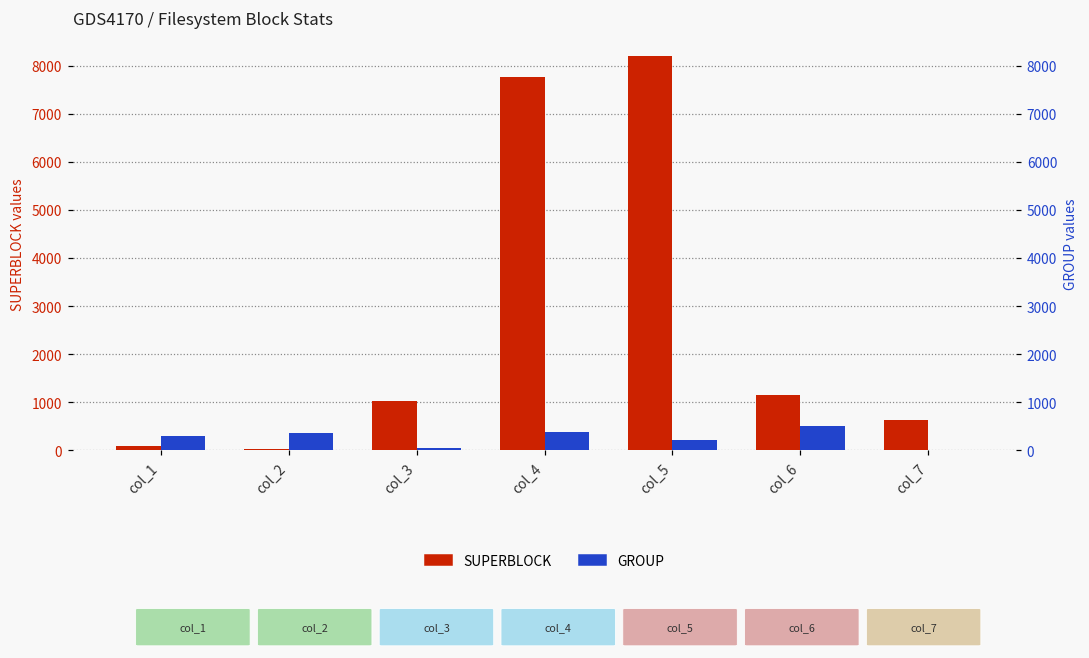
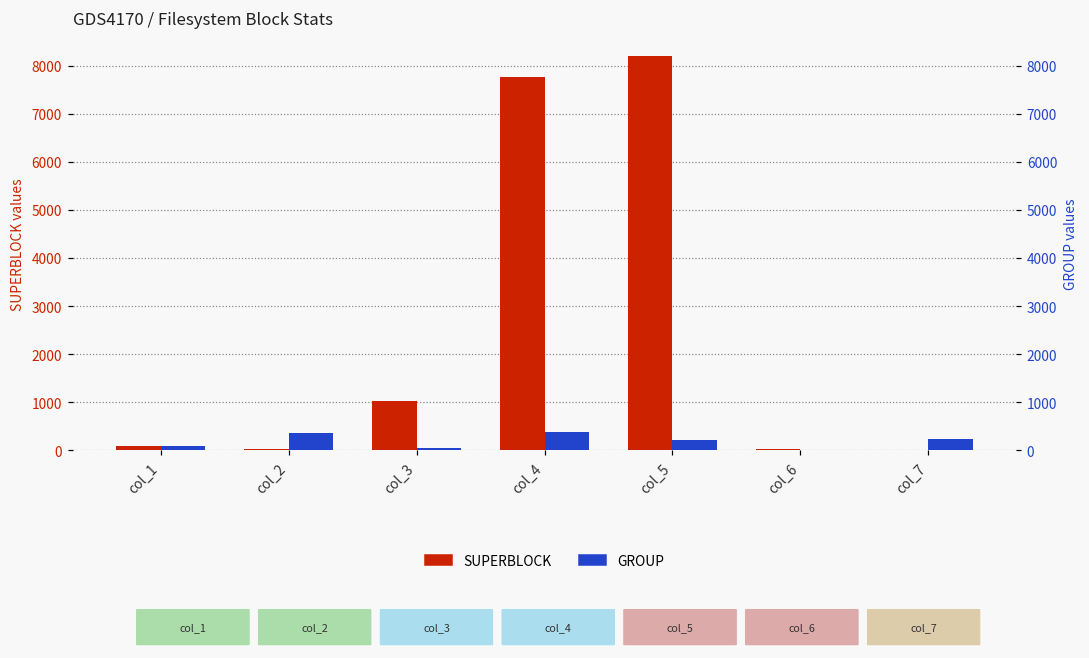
  {
    "SUPERBLOCK": {
      "col_1": 100,
      "col_3": 1000,
      "col_4": 7800,
      "col_5": 8200,
-     "col_6": 1200,
-     "col_7": 600
+     "col_6": 0,
+     "col_7": 0
    },
    "GROUP": {
-     "col_1": 300,
+     "col_1": 100,
      "col_2": 400,
      "col_3": 100,
      "col_4": 400,
      "col_5": 200,
-     "col_6": 500,
-     "col_7": 0
+     "col_6": 0,
+     "col_7": 200
    }
  }
